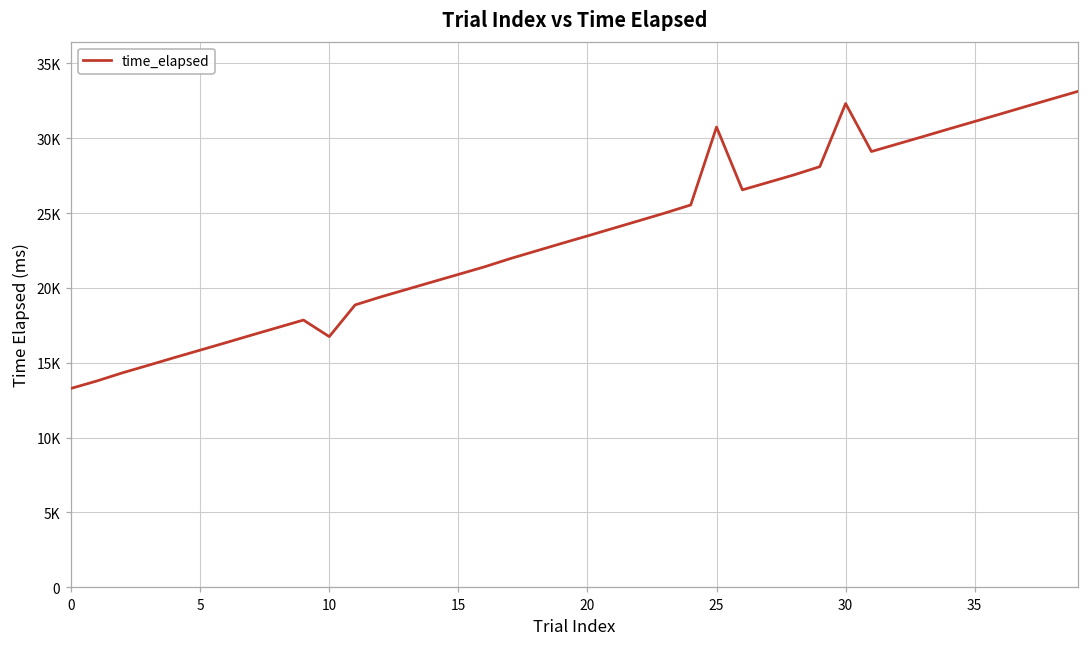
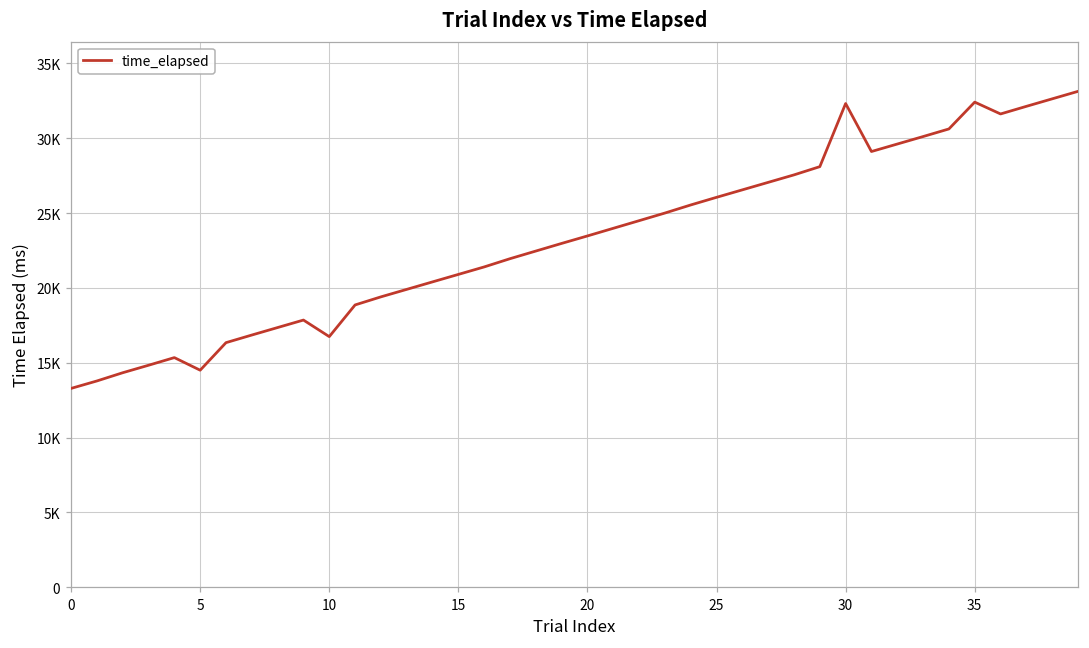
  {
    "0": 13300,
-   "5": 15800,
+   "5": 14500,
    "10": 16700,
    "15": 20900,
    "20": 23500,
-   "25": 30800,
+   "25": 26100,
    "30": 32300,
-   "35": 31100
+   "35": 32400
  }
